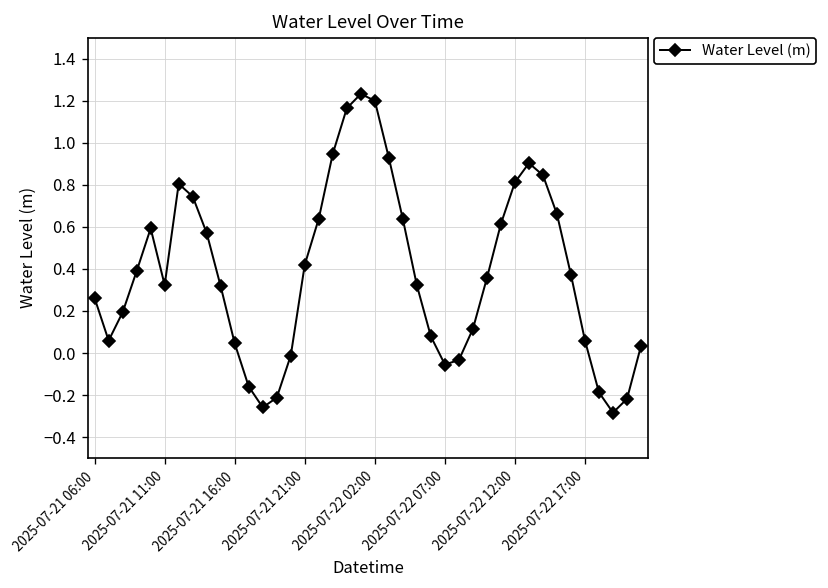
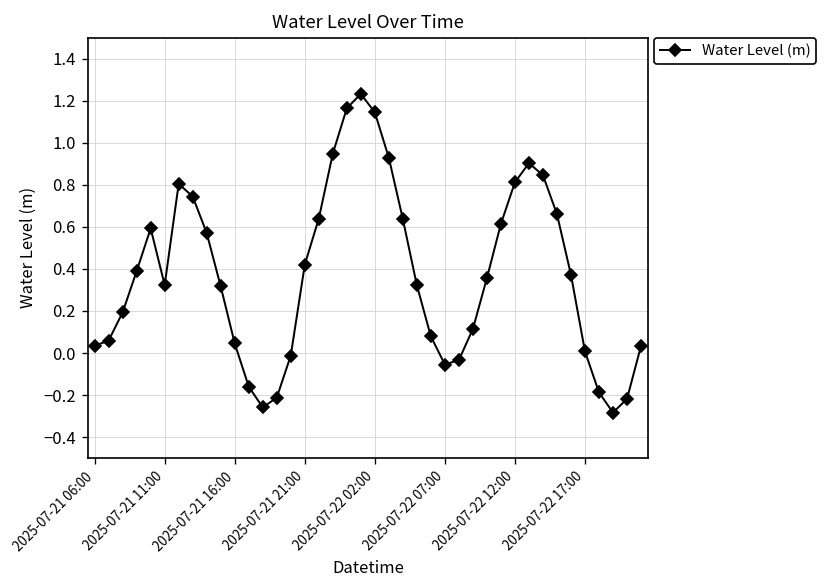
  {
-   "2025-07-21 06:00": 0.26,
+   "2025-07-21 06:00": 0.03,
    "2025-07-21 11:00": 0.32,
    "2025-07-21 16:00": 0.05,
    "2025-07-21 21:00": 0.42,
-   "2025-07-22 02:00": 1.20,
+   "2025-07-22 02:00": 1.14,
    "2025-07-22 07:00": -0.05,
    "2025-07-22 12:00": 0.81,
-   "2025-07-22 17:00": 0.06
+   "2025-07-22 17:00": 0.01
  }
